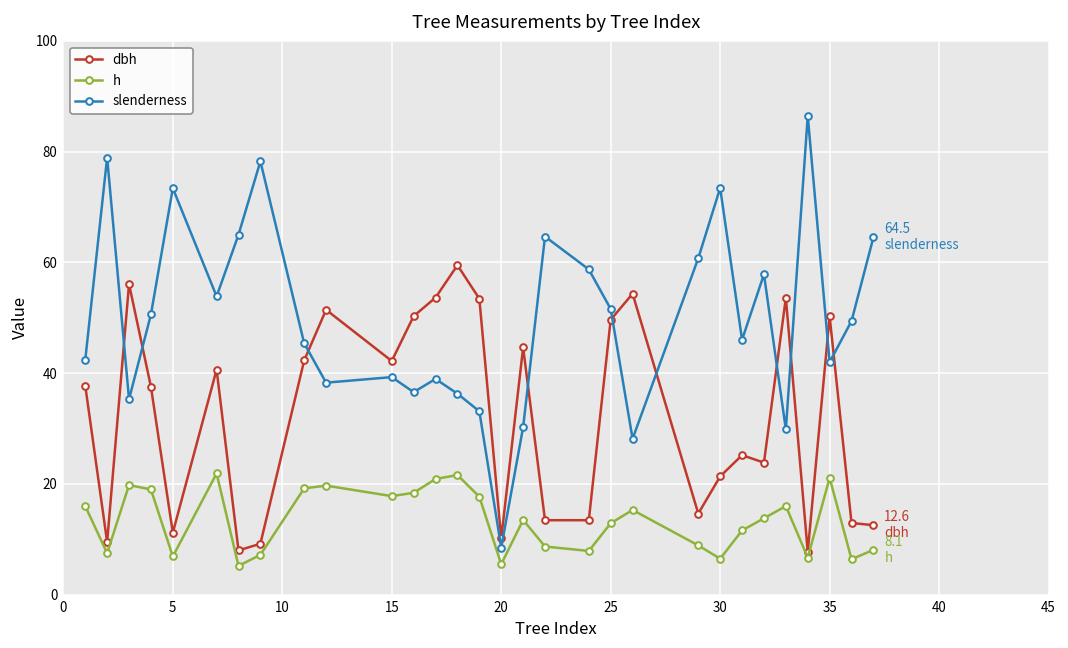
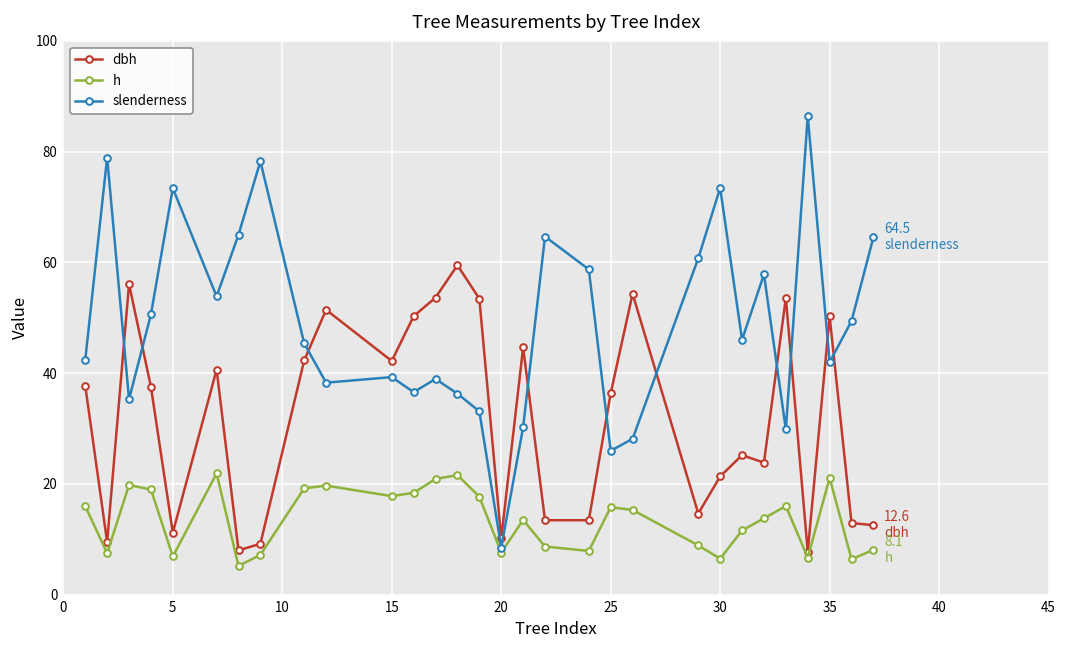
  {
    "dbh": {
      "5": 11,
      "15": 42,
      "20": 10,
-     "25": 50,
+     "25": 36,
      "30": 21,
      "35": 50
    },
    "h": {
      "5": 7,
      "15": 18,
-     "20": 6,
-     "25": 13,
+     "20": 8,
+     "25": 16,
      "30": 7,
      "35": 21
    },
    "slenderness": {
      "5": 73,
      "15": 39,
      "20": 9,
-     "25": 52,
+     "25": 26,
      "30": 73,
      "35": 42
    }
  }
